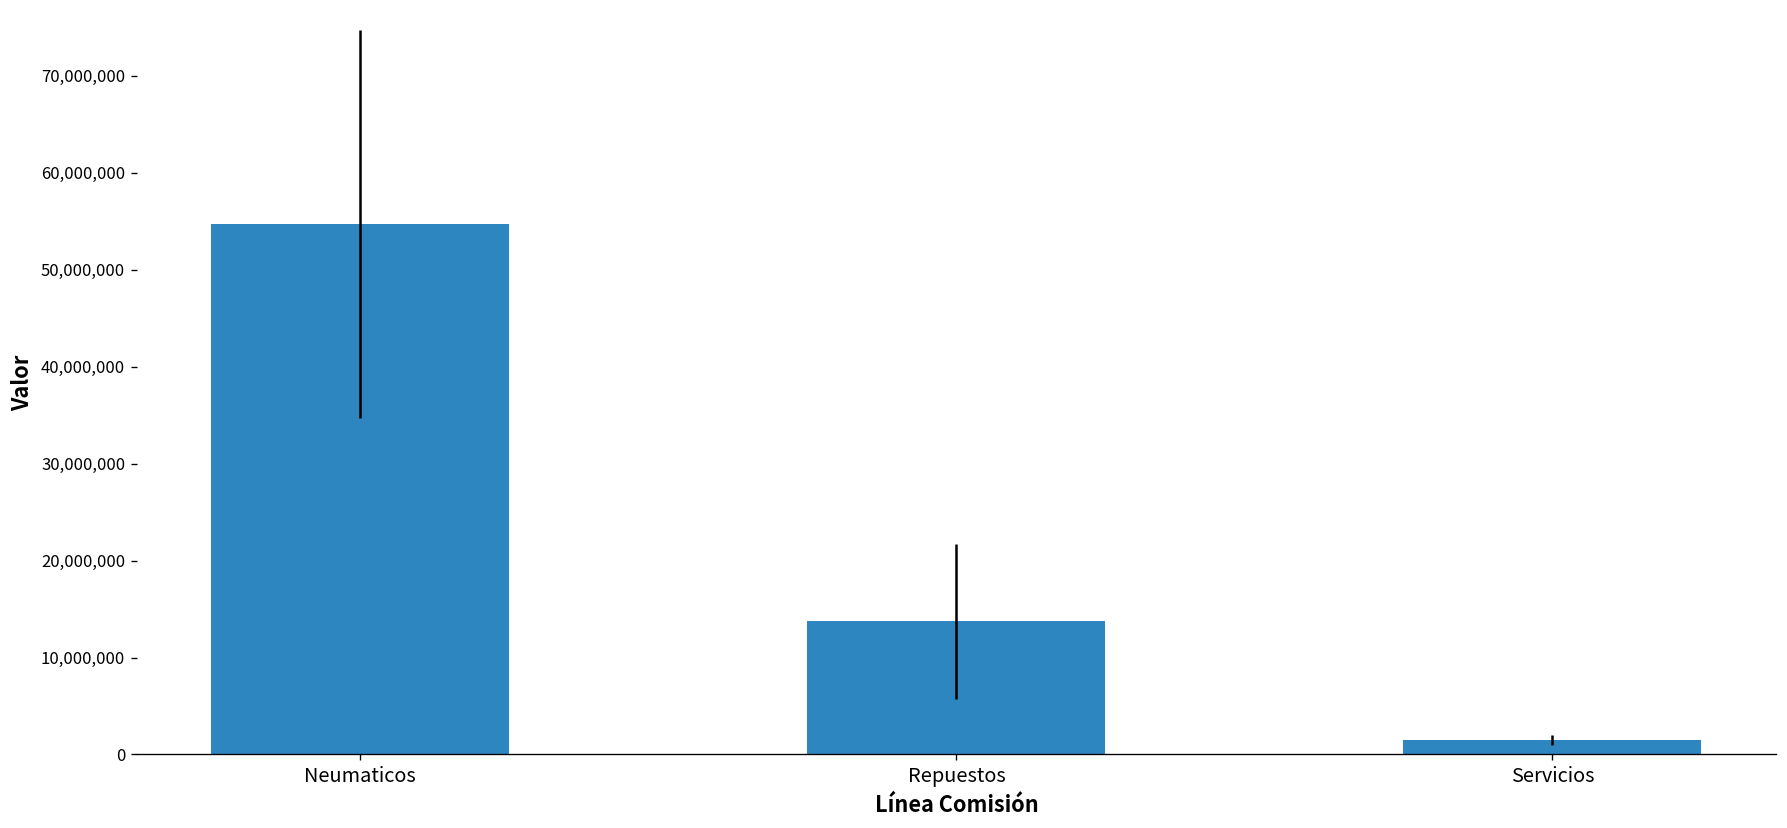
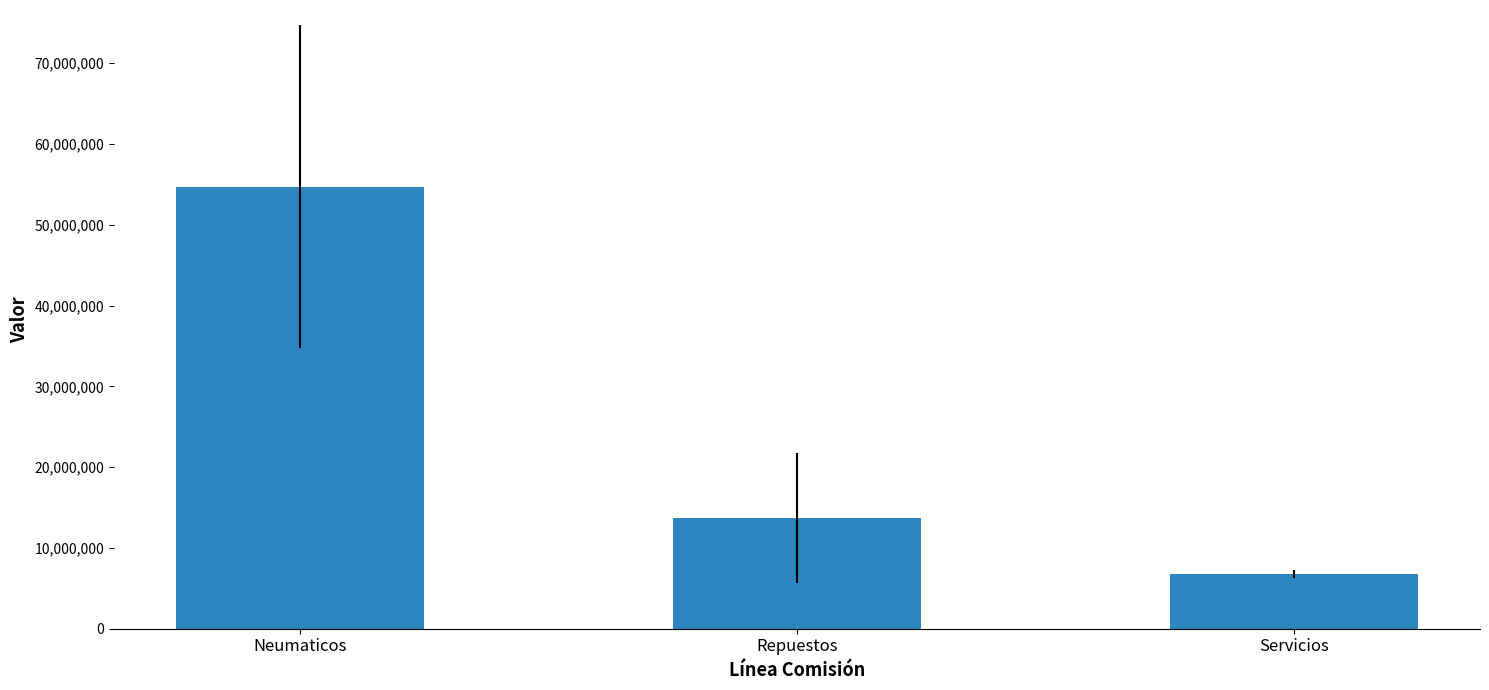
  {
    "Neumaticos": "55,000,000",
    "Repuestos": "14,000,000",
-   "Servicios": "1,000,000"
+   "Servicios": "7,000,000"
  }
